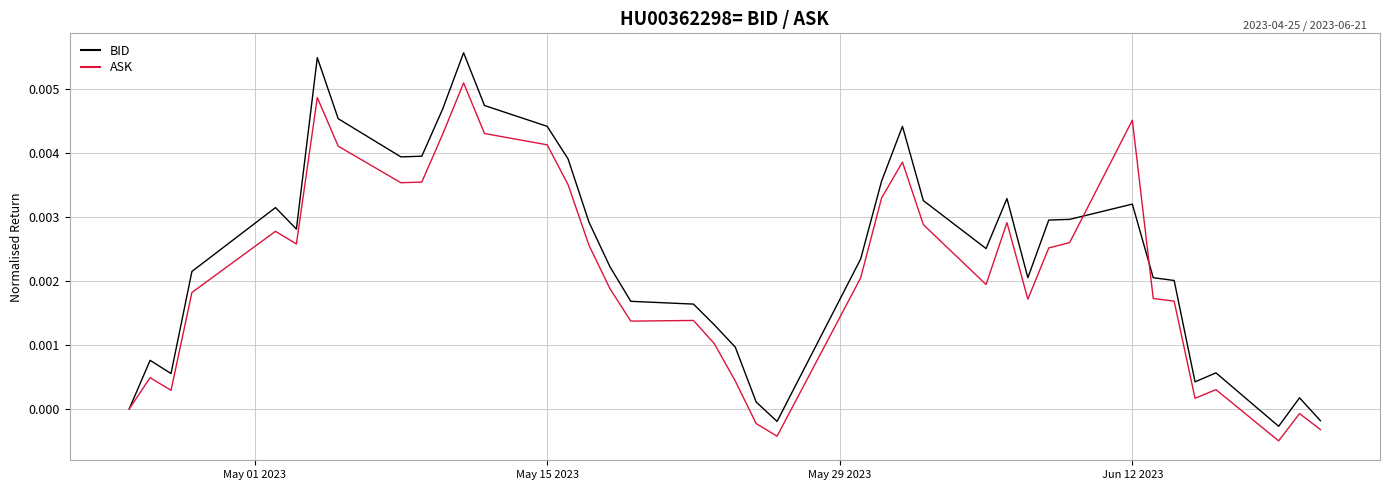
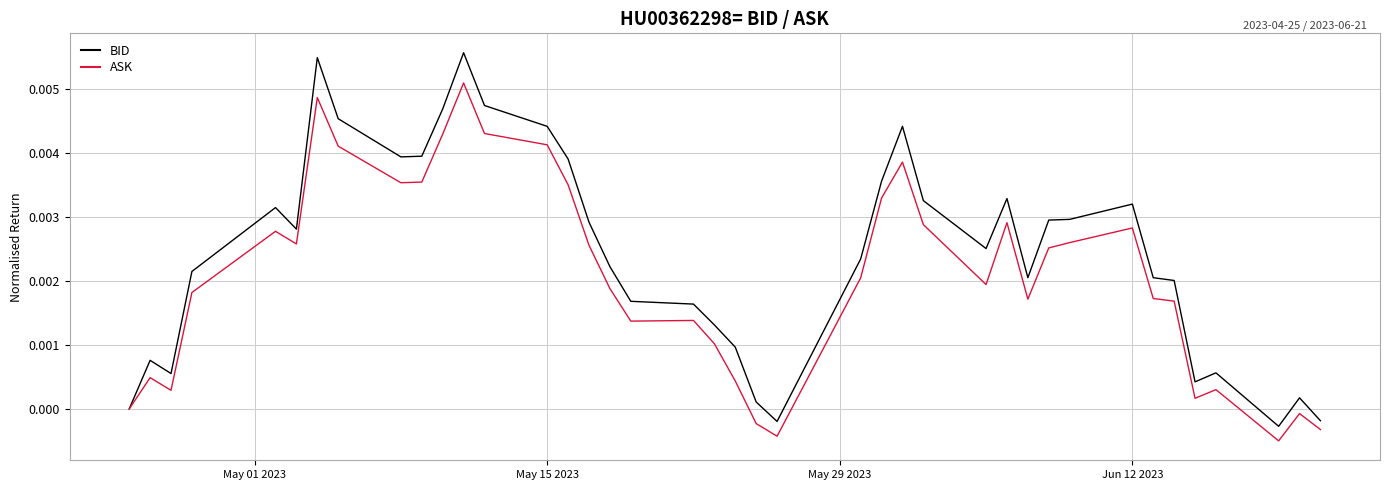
  {
    "BID": {
      "May 15 2023": 0.0044,
      "Jun 12 2023": 0.0032
    },
    "ASK": {
      "May 15 2023": 0.0041,
-     "Jun 12 2023": 0.0045
+     "Jun 12 2023": 0.0028
    }
  }
